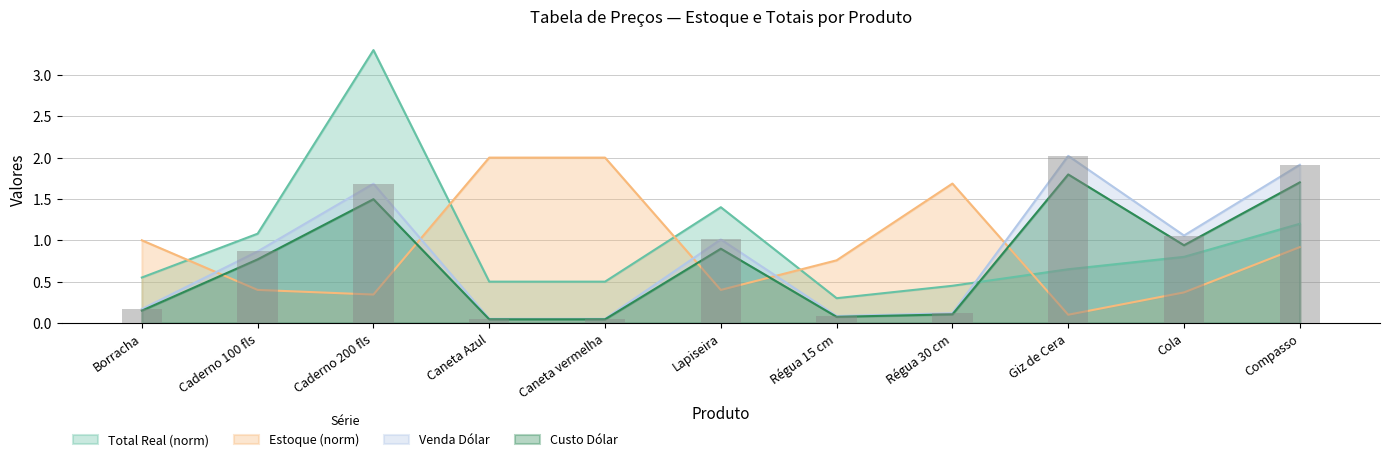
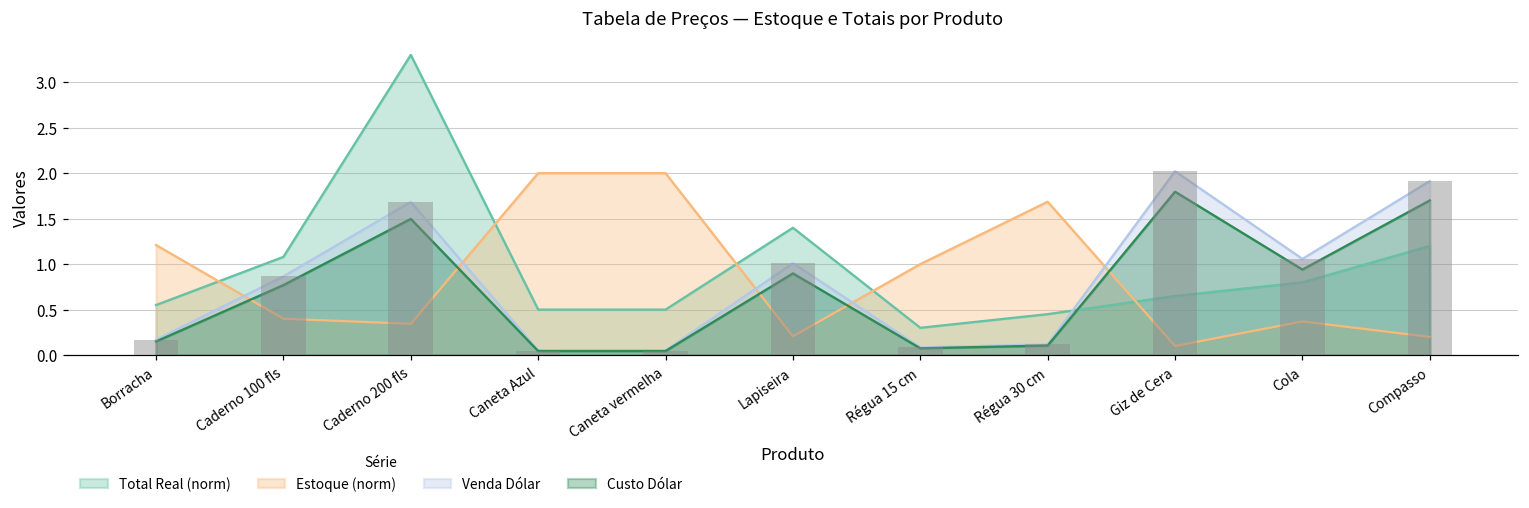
  {
    "Estoque (norm)": {
-     "Borracha": 1.0,
+     "Borracha": 1.2,
      "Caderno 100 fls": 0.4,
      "Caderno 200 fls": 0.3,
      "Caneta Azul": 2.0,
      "Caneta vermelha": 2.0,
-     "Lapiseira": 0.4,
-     "Régua 15 cm": 0.8,
+     "Lapiseira": 0.2,
+     "Régua 15 cm": 1.0,
      "Régua 30 cm": 1.7,
      "Giz de Cera": 0.1,
      "Cola": 0.4,
-     "Compasso": 0.9
+     "Compasso": 0.2
    }
  }
